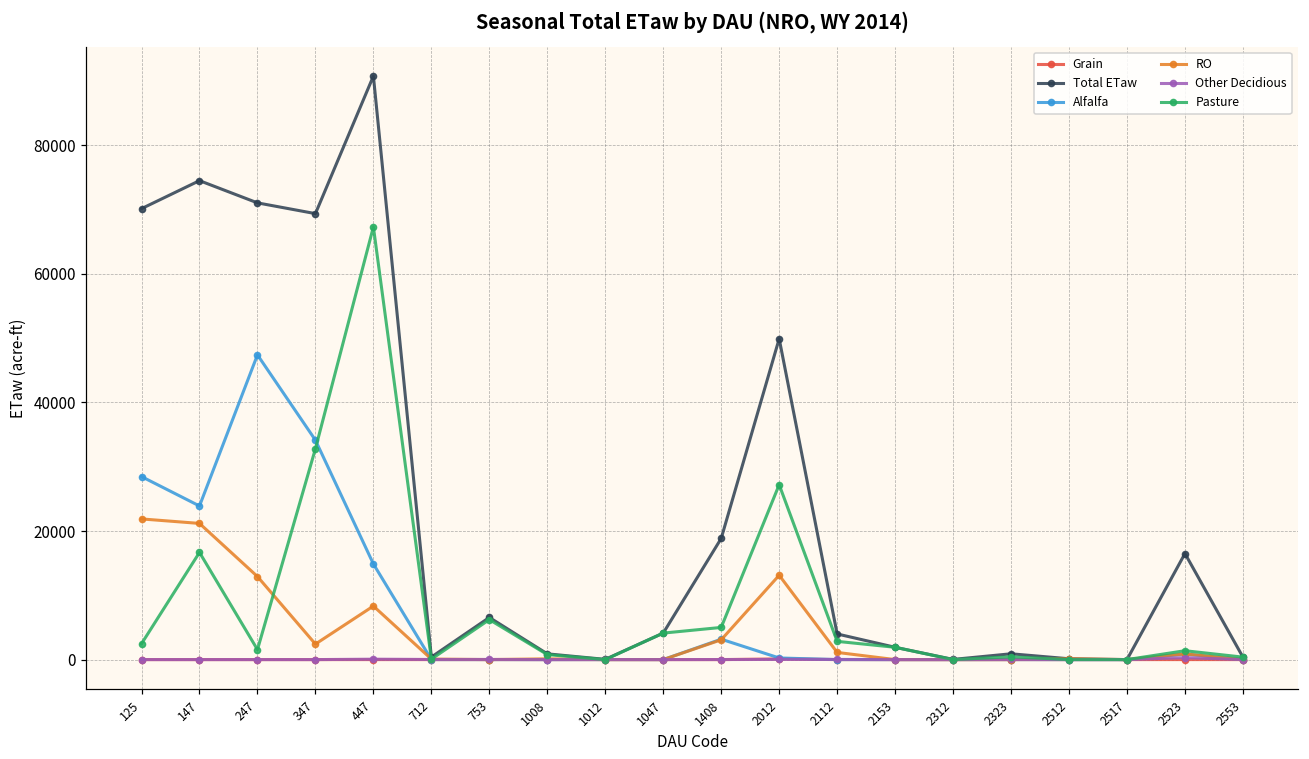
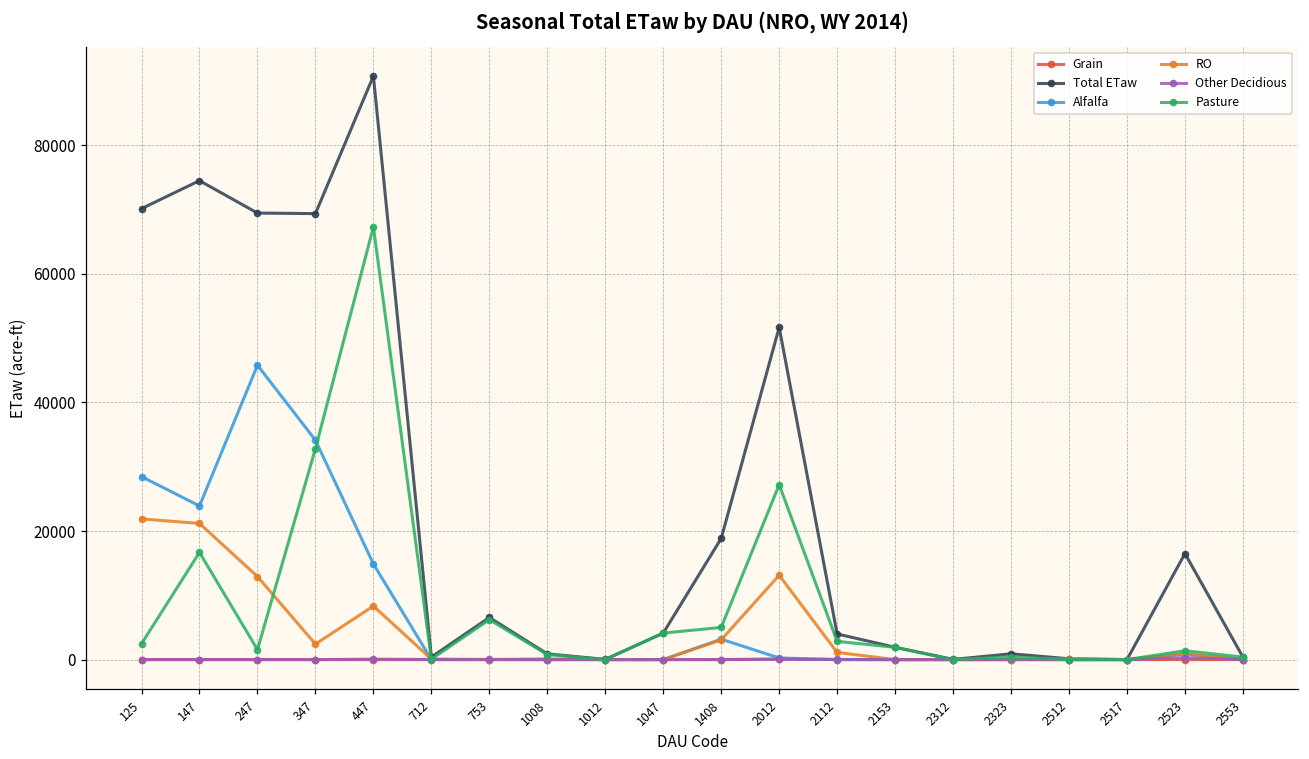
  {
    "Total ETaw": {
      "125": 70000,
      "147": 75000,
-     "247": 71000,
+     "247": 69000,
      "347": 69000,
      "447": 91000,
      "1408": 19000,
-     "2012": 50000,
+     "2012": 52000,
      "2112": 4000,
      "2323": 1000,
      "2523": 17000
    },
    "Alfalfa": {
      "125": 28000,
      "147": 24000,
-     "247": 47000,
+     "247": 46000,
      "347": 34000,
      "447": 15000
    },
    "Pasture": {
      "125": 2000,
      "147": 17000,
      "247": 2000,
      "347": 33000,
      "447": 67000,
      "1408": 5000,
      "2012": 27000,
      "2112": 3000,
      "2523": 1000
    }
  }
